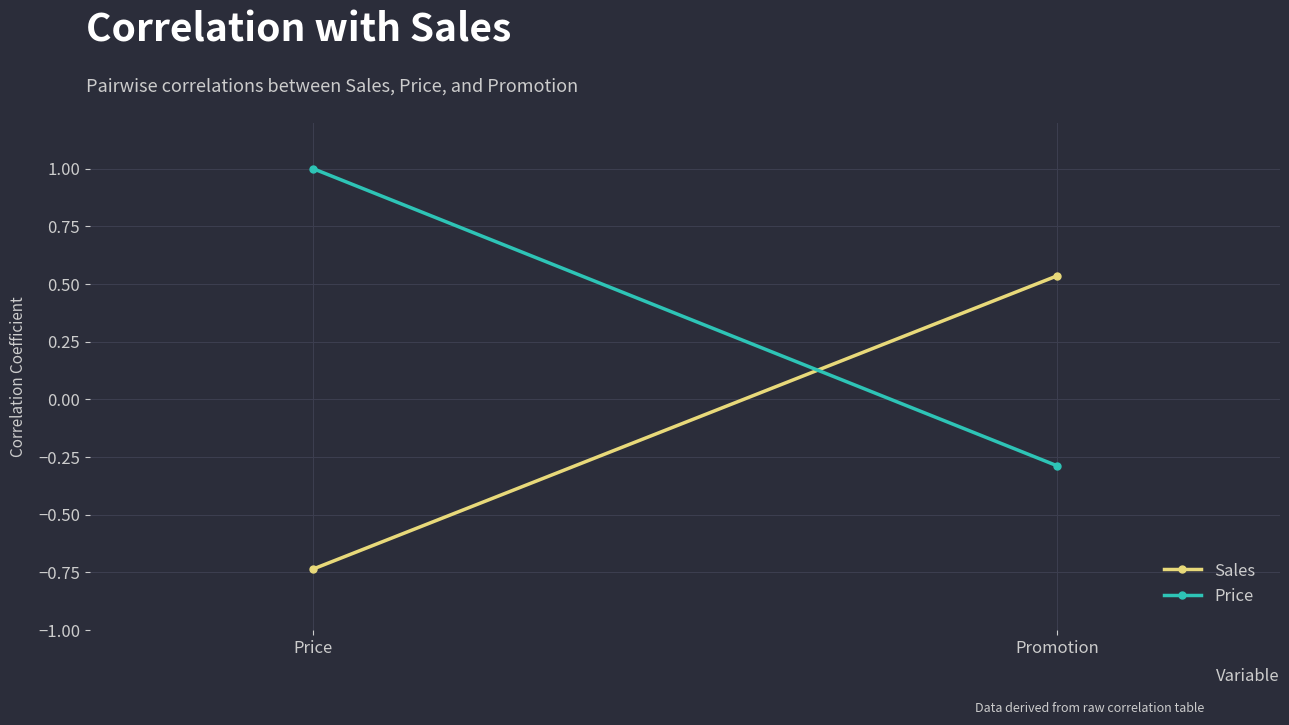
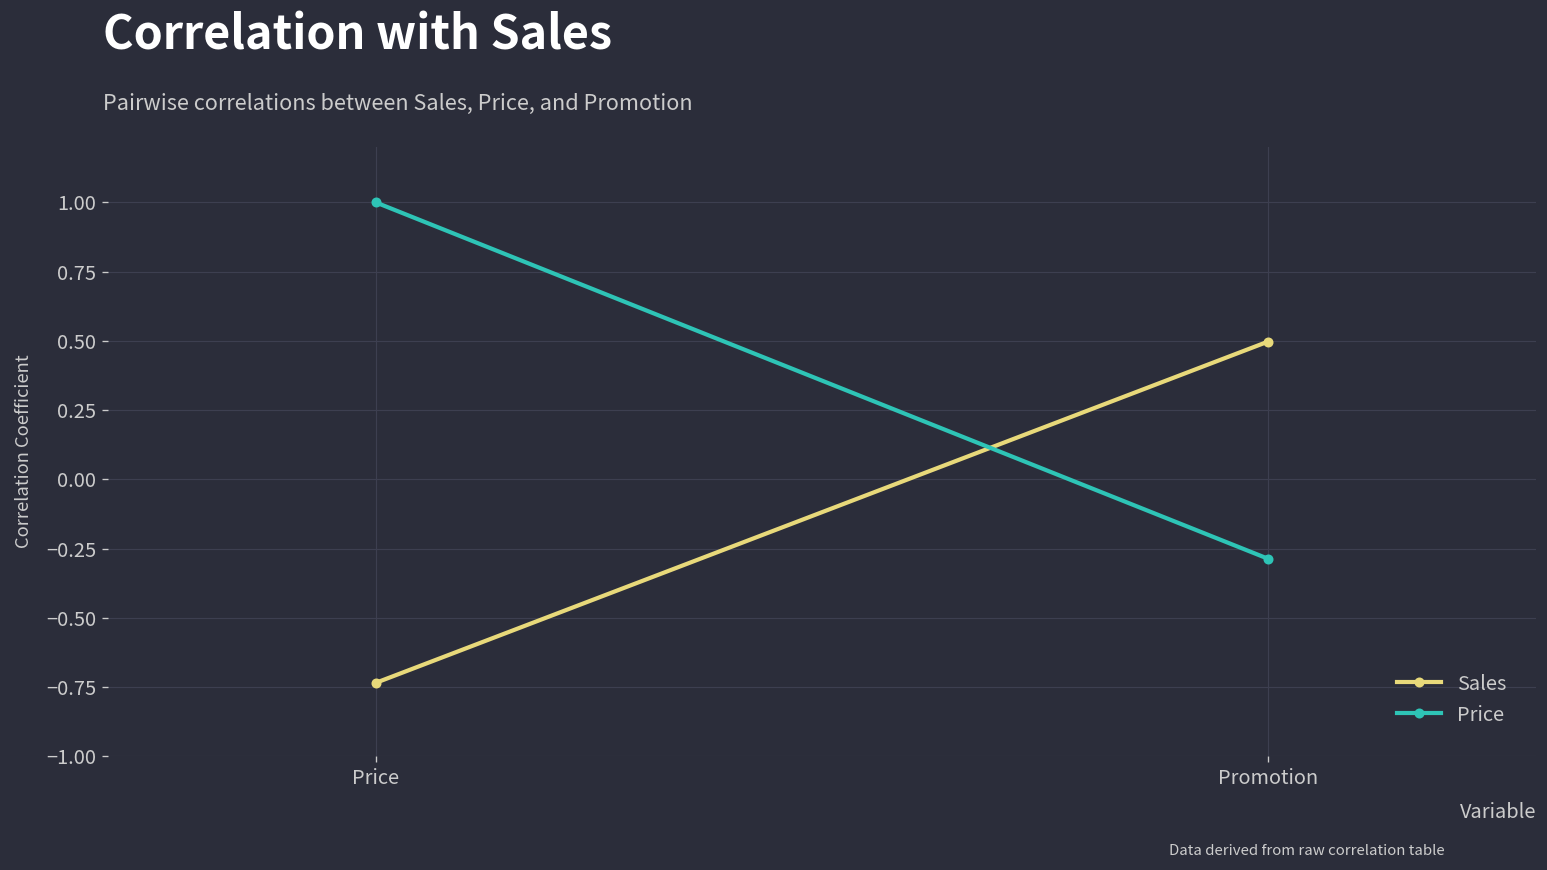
  {
    "Sales": {
      "Price": -0.74,
-     "Promotion": 0.54
+     "Promotion": 0.50
    },
    "Price": {
      "Price": 1.00,
      "Promotion": -0.29
    }
  }
